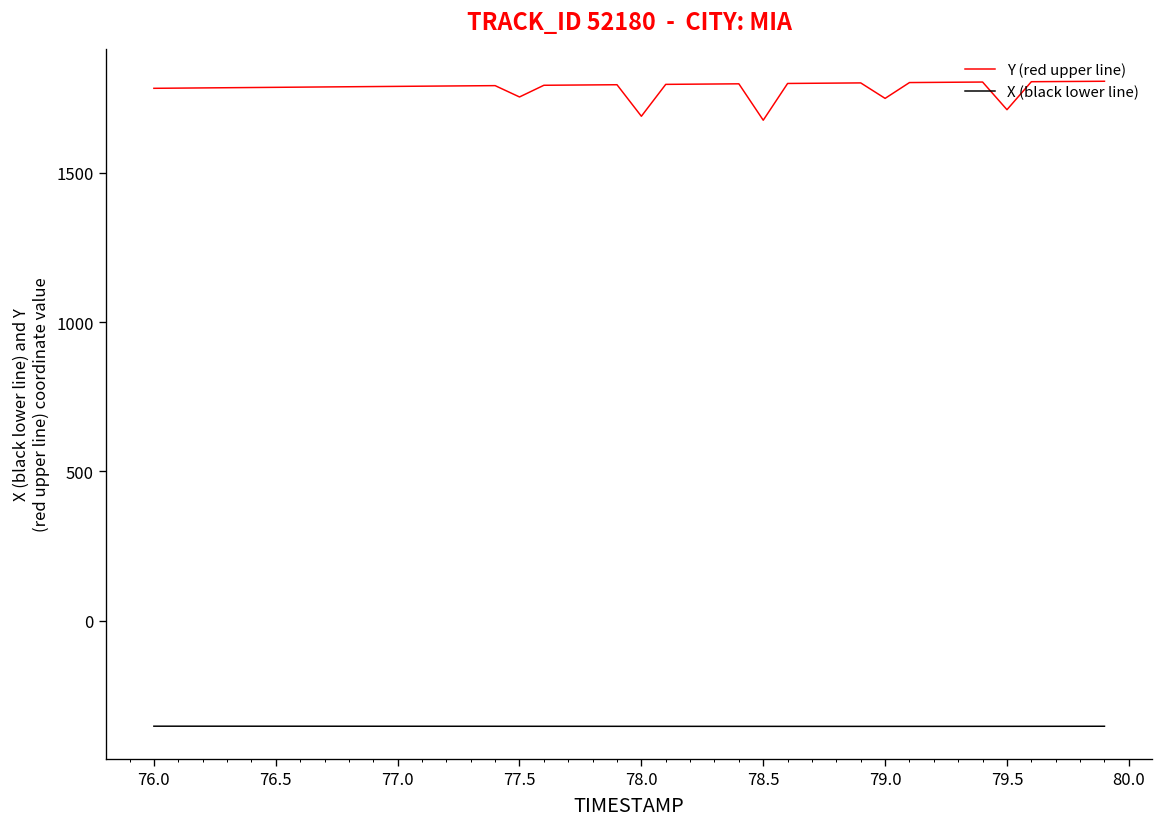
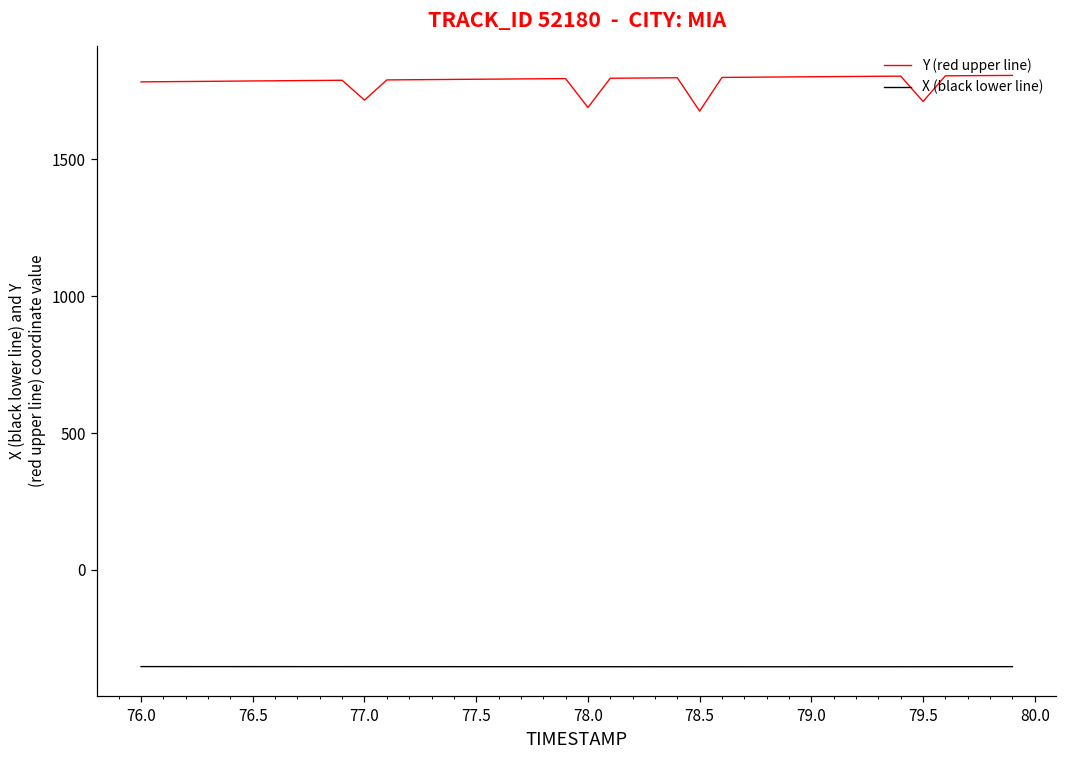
  {
    "Y (red upper line)": {
      "76.0": 1780,
      "76.5": 1790,
-     "77.0": 1790,
-     "77.5": 1750,
+     "77.0": 1720,
+     "77.5": 1790,
      "78.0": 1690,
      "78.5": 1680,
-     "79.0": 1750,
+     "79.0": 1800,
      "79.5": 1710
    },
    "X (black lower line)": {
      "76.0": -350,
      "76.5": -350,
      "77.0": -350,
      "77.5": -350,
      "78.0": -350,
      "78.5": -350,
      "79.0": -350,
      "79.5": -350
    }
  }
